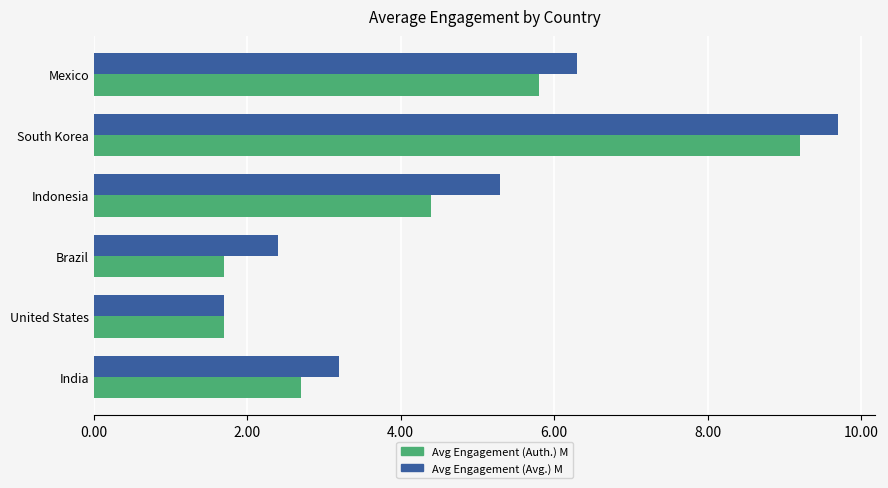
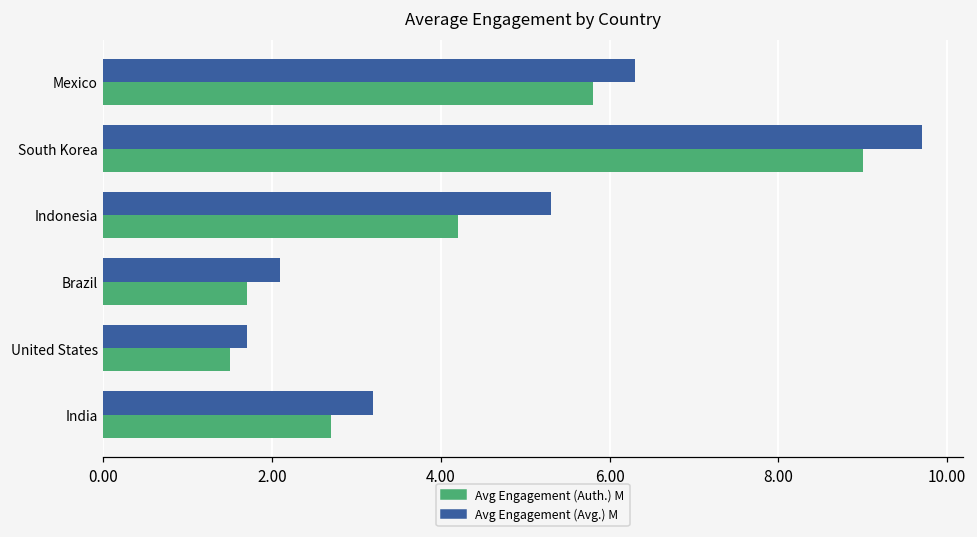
  {
    "Avg Engagement (Auth.) M": {
      "Mexico": 5.8,
-     "South Korea": 9.2,
-     "Indonesia": 4.4,
+     "South Korea": 9.0,
+     "Indonesia": 4.2,
      "Brazil": 1.7,
-     "United States": 1.7,
+     "United States": 1.5,
      "India": 2.7
    },
    "Avg Engagement (Avg.) M": {
      "Mexico": 6.3,
      "South Korea": 9.7,
      "Indonesia": 5.3,
-     "Brazil": 2.4,
+     "Brazil": 2.1,
      "United States": 1.7,
      "India": 3.2
    }
  }
